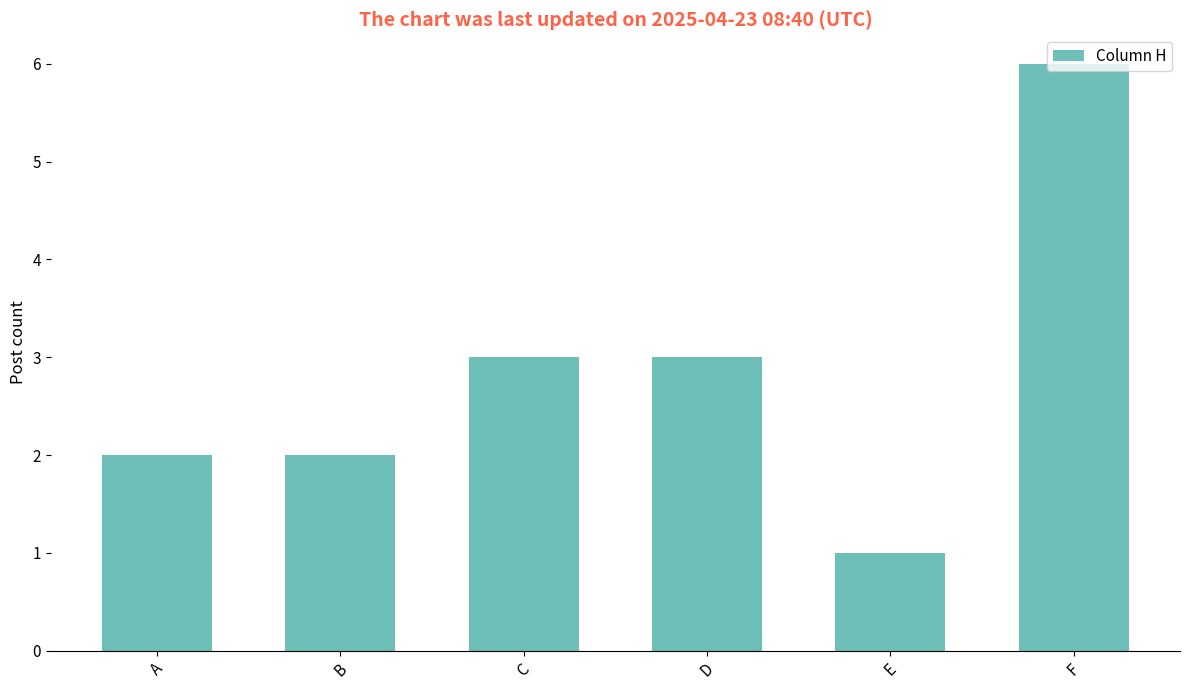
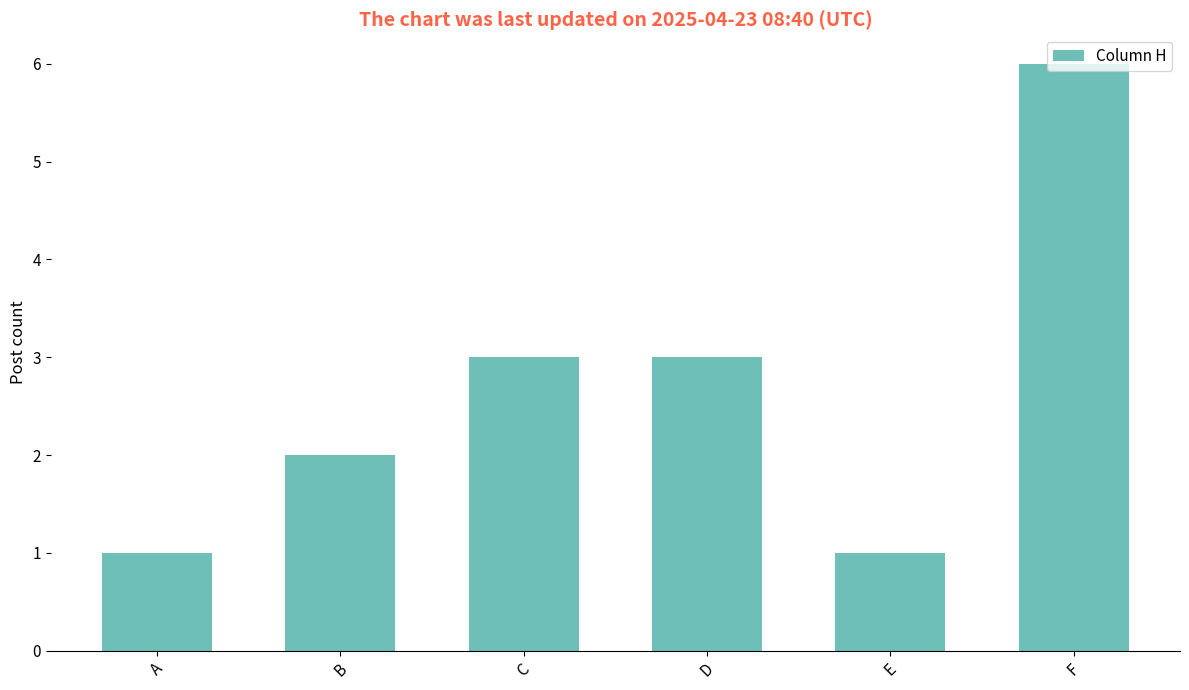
  {
-   "A": 2,
+   "A": 1,
    "B": 2,
    "C": 3,
    "D": 3,
    "E": 1
  }
